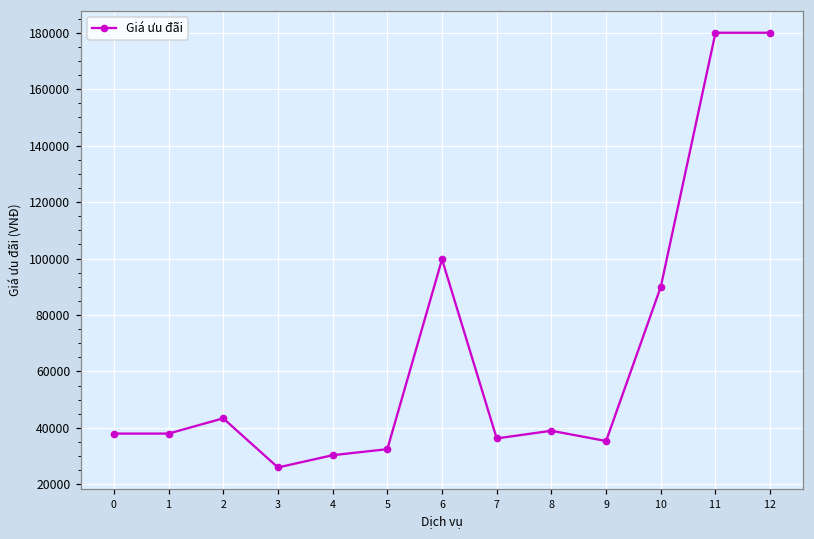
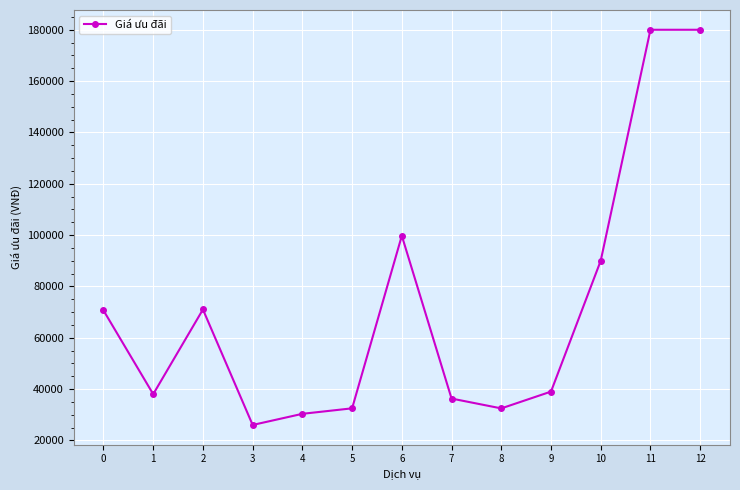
  {
-   "0": 38000,
+   "0": 71000,
    "1": 38000,
-   "2": 43000,
+   "2": 71000,
    "3": 26000,
    "4": 30000,
    "5": 32000,
    "6": 100000,
    "7": 36000,
-   "8": 39000,
-   "9": 35000,
+   "8": 32000,
+   "9": 39000,
    "10": 90000,
    "11": 180000,
    "12": 180000
  }
